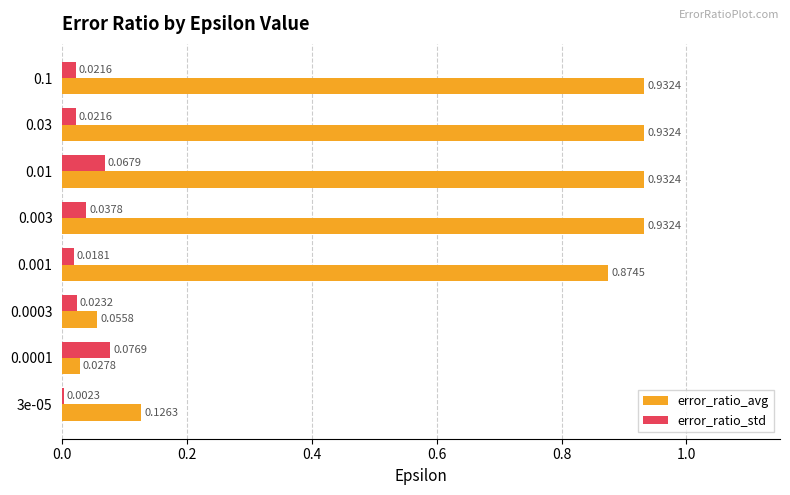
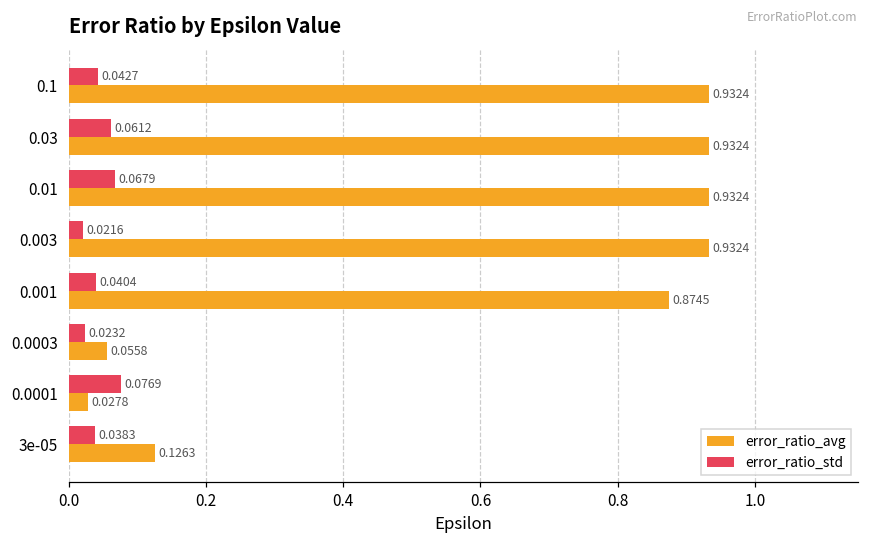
  {
    "error_ratio_avg": {
      "0.1": 0.9324,
      "0.03": 0.9324,
      "0.01": 0.9324,
      "0.003": 0.9324,
      "0.001": 0.8745,
      "0.0003": 0.0558,
      "0.0001": 0.0278,
      "3e-05": 0.1263
    },
    "error_ratio_std": {
-     "0.1": 0.0216,
-     "0.03": 0.0216,
+     "0.1": 0.0427,
+     "0.03": 0.0612,
      "0.01": 0.0679,
-     "0.003": 0.0378,
-     "0.001": 0.0181,
+     "0.003": 0.0216,
+     "0.001": 0.0404,
      "0.0003": 0.0232,
      "0.0001": 0.0769,
-     "3e-05": 0.0023
+     "3e-05": 0.0383
    }
  }
